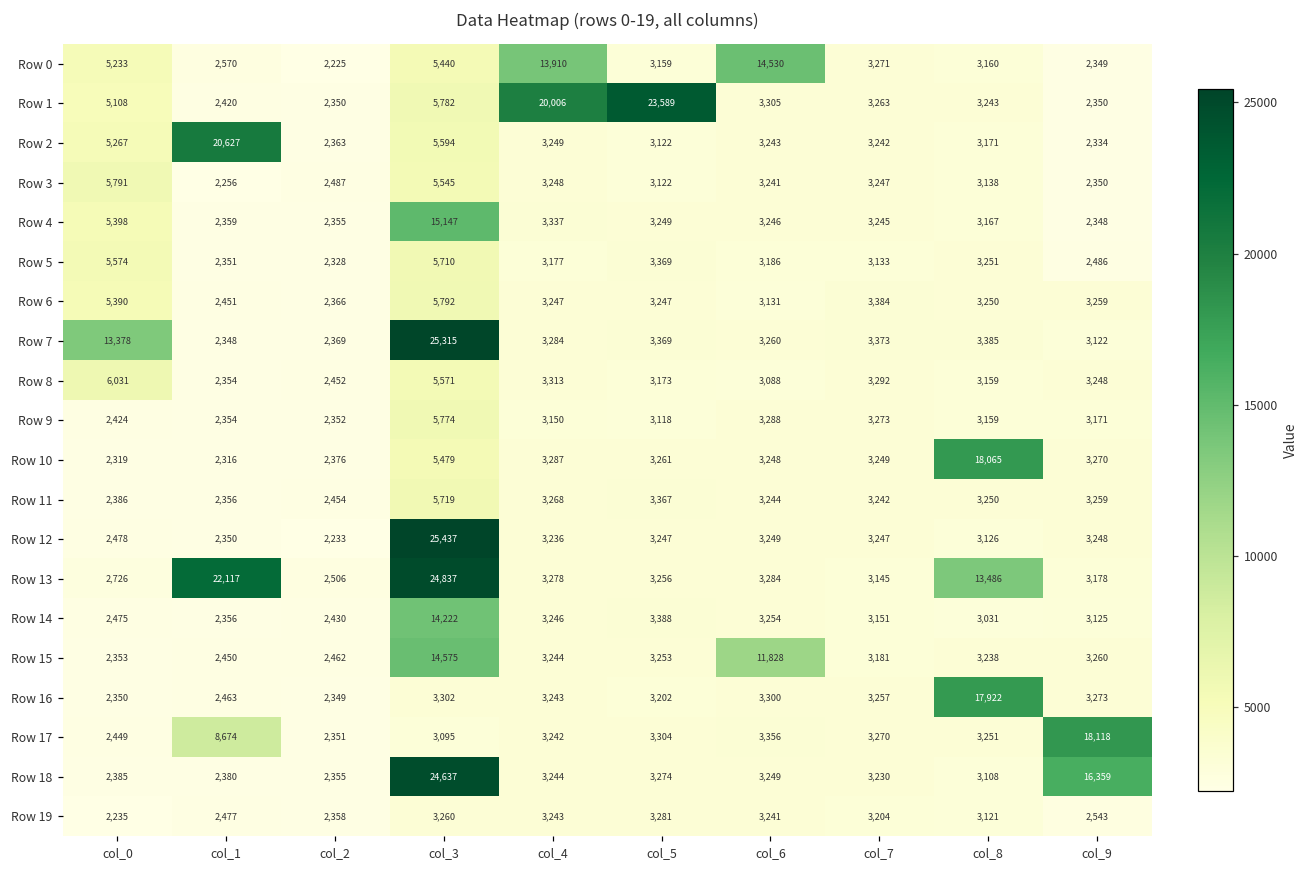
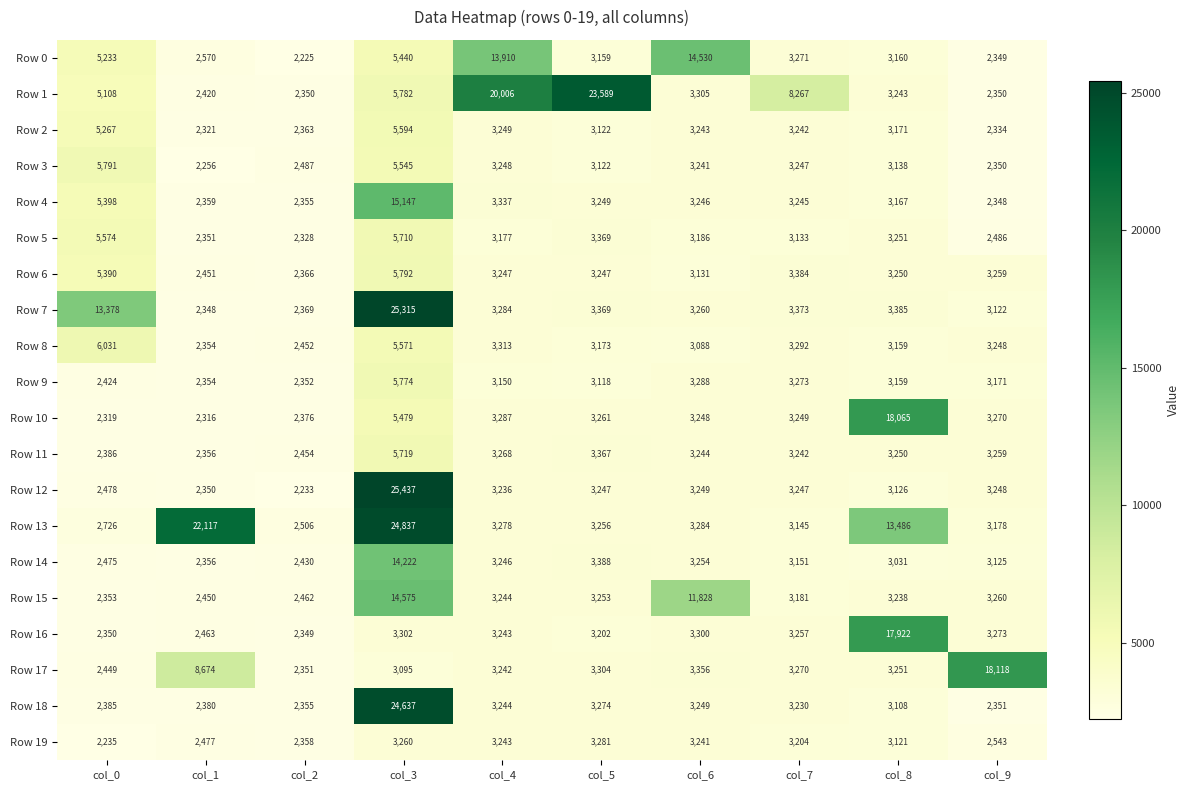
  {
    "Row 0": {
      "col_0": "5,233",
      "col_1": "2,570",
      "col_2": "2,225",
      "col_3": "5,440",
      "col_4": "13,910",
      "col_5": "3,159",
      "col_6": "14,530",
      "col_7": "3,271",
      "col_8": "3,160",
      "col_9": "2,349"
    },
    "Row 1": {
      "col_0": "5,108",
      "col_1": "2,420",
      "col_2": "2,350",
      "col_3": "5,782",
      "col_4": "20,006",
      "col_5": "23,589",
      "col_6": "3,305",
-     "col_7": "3,263",
+     "col_7": "8,267",
      "col_8": "3,243",
      "col_9": "2,350"
    },
    "Row 2": {
      "col_0": "5,267",
-     "col_1": "20,627",
+     "col_1": "2,321",
      "col_2": "2,363",
      "col_3": "5,594",
      "col_4": "3,249",
      "col_5": "3,122",
      "col_6": "3,243",
      "col_7": "3,242",
      "col_8": "3,171",
      "col_9": "2,334"
    },
    "Row 3": {
      "col_0": "5,791",
      "col_1": "2,256",
      "col_2": "2,487",
      "col_3": "5,545",
      "col_4": "3,248",
      "col_5": "3,122",
      "col_6": "3,241",
      "col_7": "3,247",
      "col_8": "3,138",
      "col_9": "2,350"
    },
    "Row 4": {
      "col_0": "5,398",
      "col_1": "2,359",
      "col_2": "2,355",
      "col_3": "15,147",
      "col_4": "3,337",
      "col_5": "3,249",
      "col_6": "3,246",
      "col_7": "3,245",
      "col_8": "3,167",
      "col_9": "2,348"
    },
    "Row 5": {
      "col_0": "5,574",
      "col_1": "2,351",
      "col_2": "2,328",
      "col_3": "5,710",
      "col_4": "3,177",
      "col_5": "3,369",
      "col_6": "3,186",
      "col_7": "3,133",
      "col_8": "3,251",
      "col_9": "2,486"
    },
    "Row 6": {
      "col_0": "5,390",
      "col_1": "2,451",
      "col_2": "2,366",
      "col_3": "5,792",
      "col_4": "3,247",
      "col_5": "3,247",
      "col_6": "3,131",
      "col_7": "3,384",
      "col_8": "3,250",
      "col_9": "3,259"
    },
    "Row 7": {
      "col_0": "13,378",
      "col_1": "2,348",
      "col_2": "2,369",
      "col_3": "25,315",
      "col_4": "3,284",
      "col_5": "3,369",
      "col_6": "3,260",
      "col_7": "3,373",
      "col_8": "3,385",
      "col_9": "3,122"
    },
    "Row 8": {
      "col_0": "6,031",
      "col_1": "2,354",
      "col_2": "2,452",
      "col_3": "5,571",
      "col_4": "3,313",
      "col_5": "3,173",
      "col_6": "3,088",
      "col_7": "3,292",
      "col_8": "3,159",
      "col_9": "3,248"
    },
    "Row 9": {
      "col_0": "2,424",
      "col_1": "2,354",
      "col_2": "2,352",
      "col_3": "5,774",
      "col_4": "3,150",
      "col_5": "3,118",
      "col_6": "3,288",
      "col_7": "3,273",
      "col_8": "3,159",
      "col_9": "3,171"
    },
    "Row 10": {
      "col_0": "2,319",
      "col_1": "2,316",
      "col_2": "2,376",
      "col_3": "5,479",
      "col_4": "3,287",
      "col_5": "3,261",
      "col_6": "3,248",
      "col_7": "3,249",
      "col_8": "18,065",
      "col_9": "3,270"
    },
    "Row 11": {
      "col_0": "2,386",
      "col_1": "2,356",
      "col_2": "2,454",
      "col_3": "5,719",
      "col_4": "3,268",
      "col_5": "3,367",
      "col_6": "3,244",
      "col_7": "3,242",
      "col_8": "3,250",
      "col_9": "3,259"
    },
    "Row 12": {
      "col_0": "2,478",
      "col_1": "2,350",
      "col_2": "2,233",
      "col_3": "25,437",
      "col_4": "3,236",
      "col_5": "3,247",
      "col_6": "3,249",
      "col_7": "3,247",
      "col_8": "3,126",
      "col_9": "3,248"
    },
    "Row 13": {
      "col_0": "2,726",
      "col_1": "22,117",
      "col_2": "2,506",
      "col_3": "24,837",
      "col_4": "3,278",
      "col_5": "3,256",
      "col_6": "3,284",
      "col_7": "3,145",
      "col_8": "13,486",
      "col_9": "3,178"
    },
    "Row 14": {
      "col_0": "2,475",
      "col_1": "2,356",
      "col_2": "2,430",
      "col_3": "14,222",
      "col_4": "3,246",
      "col_5": "3,388",
      "col_6": "3,254",
      "col_7": "3,151",
      "col_8": "3,031",
      "col_9": "3,125"
    },
    "Row 15": {
      "col_0": "2,353",
      "col_1": "2,450",
      "col_2": "2,462",
      "col_3": "14,575",
      "col_4": "3,244",
      "col_5": "3,253",
      "col_6": "11,828",
      "col_7": "3,181",
      "col_8": "3,238",
      "col_9": "3,260"
    },
    "Row 16": {
      "col_0": "2,350",
      "col_1": "2,463",
      "col_2": "2,349",
      "col_3": "3,302",
      "col_4": "3,243",
      "col_5": "3,202",
      "col_6": "3,300",
      "col_7": "3,257",
      "col_8": "17,922",
      "col_9": "3,273"
    },
    "Row 17": {
      "col_0": "2,449",
      "col_1": "8,674",
      "col_2": "2,351",
      "col_3": "3,095",
      "col_4": "3,242",
      "col_5": "3,304",
      "col_6": "3,356",
      "col_7": "3,270",
      "col_8": "3,251",
      "col_9": "18,118"
    },
    "Row 18": {
      "col_0": "2,385",
      "col_1": "2,380",
      "col_2": "2,355",
      "col_3": "24,637",
      "col_4": "3,244",
      "col_5": "3,274",
      "col_6": "3,249",
      "col_7": "3,230",
      "col_8": "3,108",
-     "col_9": "16,359"
+     "col_9": "2,351"
    },
    "Row 19": {
      "col_0": "2,235",
      "col_1": "2,477",
      "col_2": "2,358",
      "col_3": "3,260",
      "col_4": "3,243",
      "col_5": "3,281",
      "col_6": "3,241",
      "col_7": "3,204",
      "col_8": "3,121",
      "col_9": "2,543"
    }
  }
